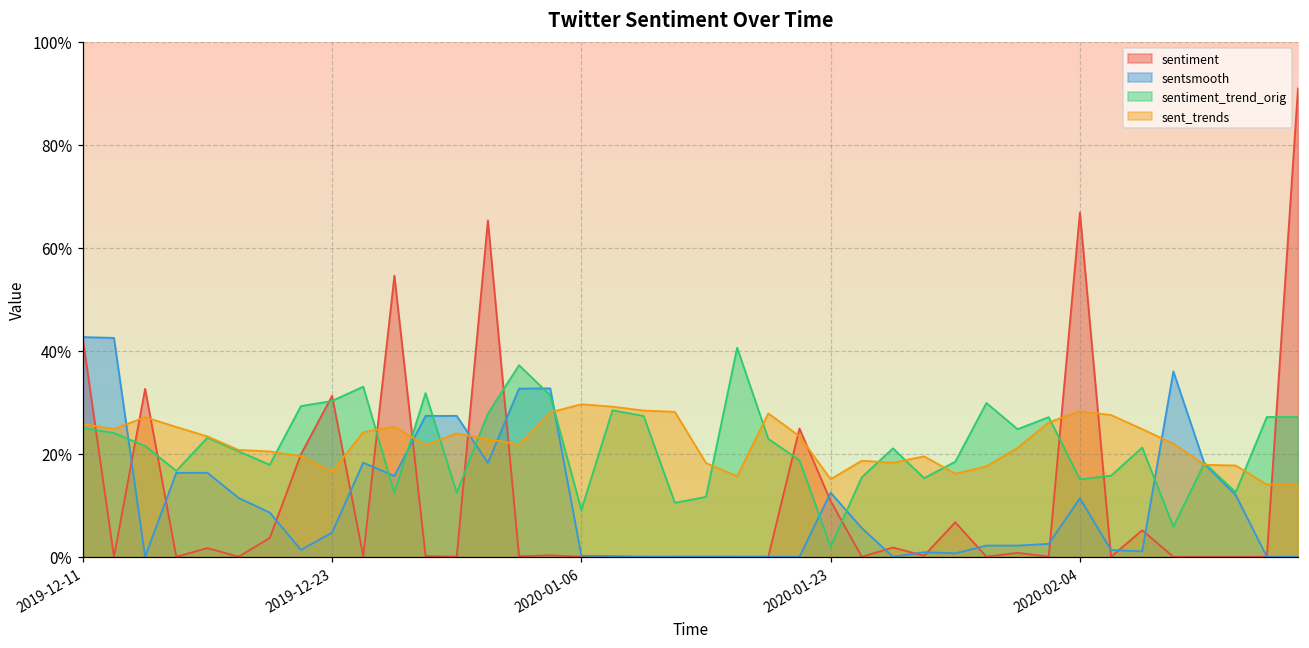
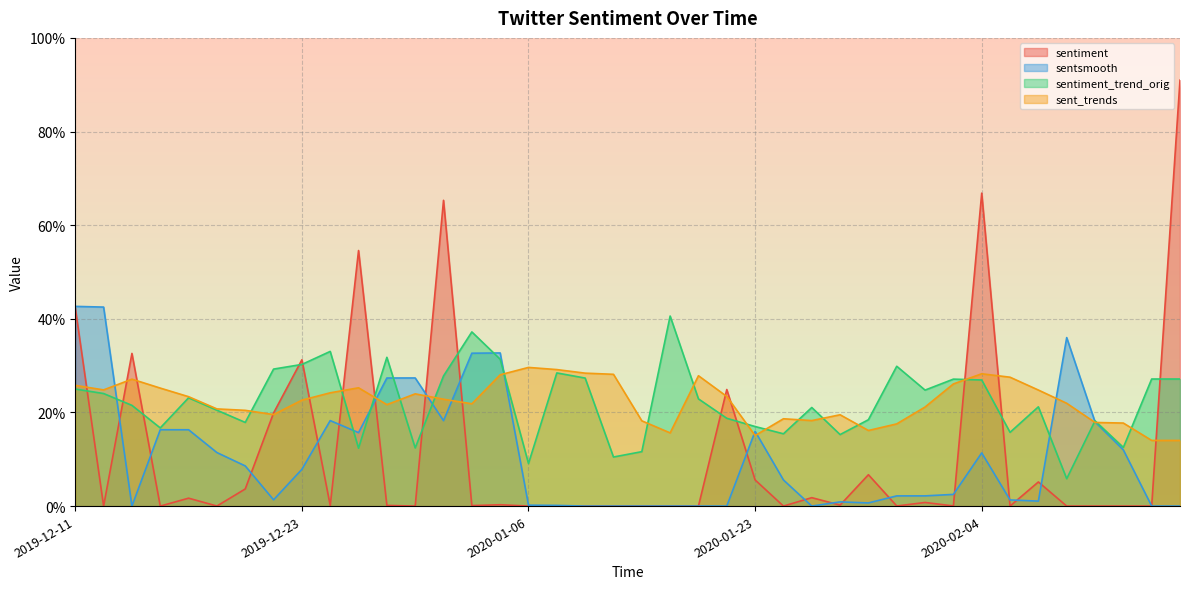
  {
    "sentiment": {
      "2019-12-23": "31%",
-     "2020-01-23": "11%",
+     "2020-01-23": "6%",
      "2020-02-04": "67%"
    },
    "sentsmooth": {
-     "2019-12-23": "5%",
-     "2020-01-23": "12%",
+     "2019-12-23": "8%",
+     "2020-01-23": "16%",
      "2020-02-04": "11%"
    },
    "sentiment_trend_orig": {
      "2019-12-11": "25%",
      "2019-12-23": "30%",
      "2020-01-06": "9%",
-     "2020-01-23": "2%",
-     "2020-02-04": "15%"
+     "2020-01-23": "17%",
+     "2020-02-04": "27%"
    },
    "sent_trends": {
      "2019-12-11": "26%",
-     "2019-12-23": "17%",
+     "2019-12-23": "23%",
      "2020-01-06": "30%",
      "2020-01-23": "15%",
      "2020-02-04": "28%"
    }
  }
